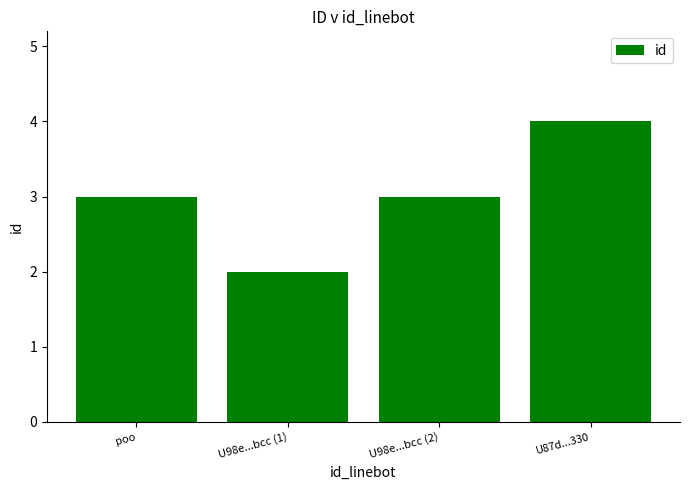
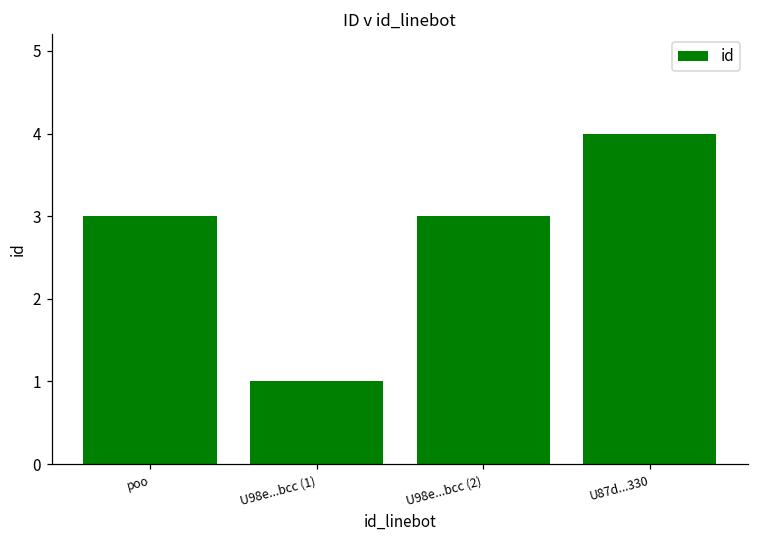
  {
    "poo": 3,
-   "U98e...bcc (1)": 2,
+   "U98e...bcc (1)": 1,
    "U98e...bcc (2)": 3,
    "U87d...330": 4
  }
